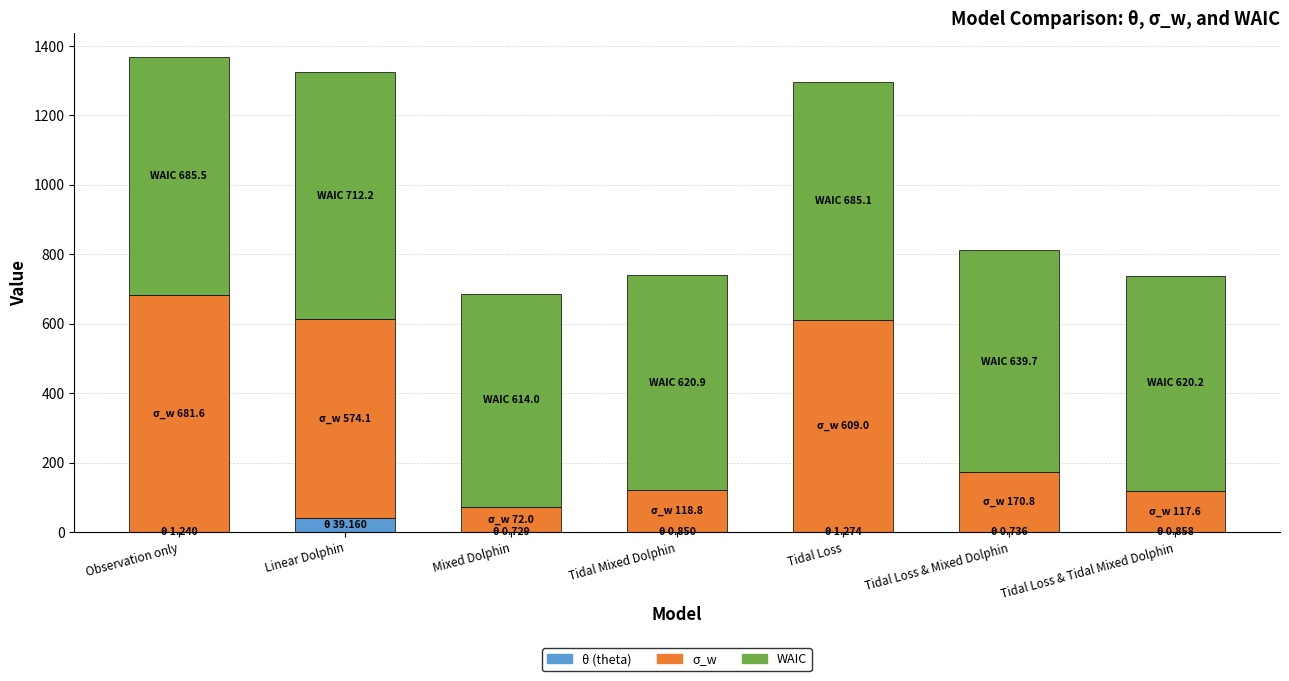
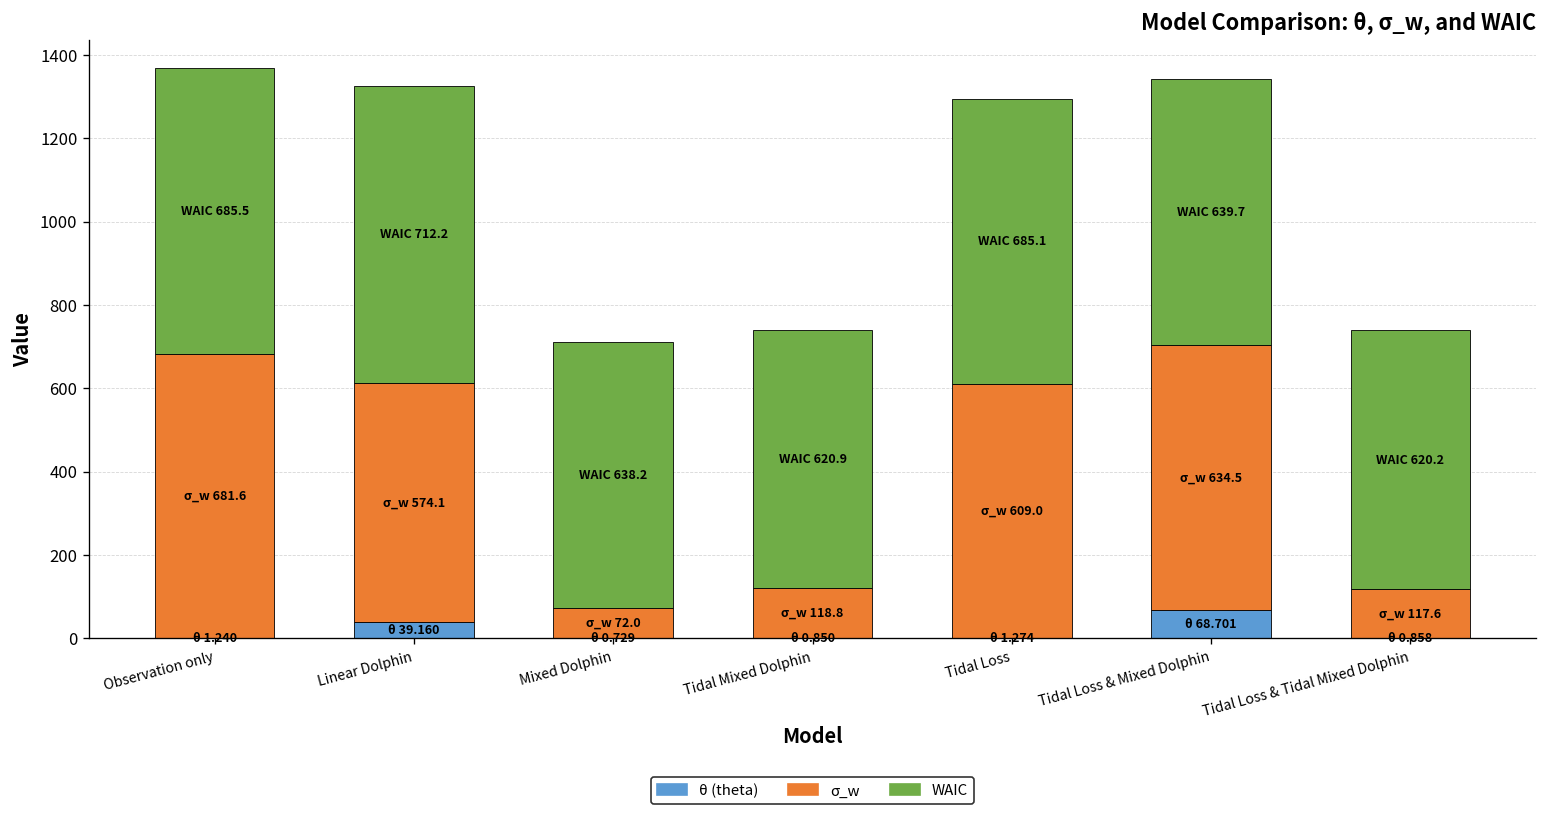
  {
    "θ (theta)": {
      "Observation only": 1.240,
      "Linear Dolphin": 39.160,
      "Mixed Dolphin": 0.729,
      "Tidal Mixed Dolphin": 0.850,
      "Tidal Loss": 1.274,
-     "Tidal Loss & Mixed Dolphin": 0.736,
+     "Tidal Loss & Mixed Dolphin": 68.701,
      "Tidal Loss & Tidal Mixed Dolphin": 0.858
    },
    "σ_w": {
      "Observation only": 681.6,
      "Linear Dolphin": 574.1,
      "Mixed Dolphin": 72.0,
      "Tidal Mixed Dolphin": 118.8,
      "Tidal Loss": 609.0,
-     "Tidal Loss & Mixed Dolphin": 170.8,
+     "Tidal Loss & Mixed Dolphin": 634.5,
      "Tidal Loss & Tidal Mixed Dolphin": 117.6
    },
    "WAIC": {
      "Observation only": 685.5,
      "Linear Dolphin": 712.2,
-     "Mixed Dolphin": 614.0,
+     "Mixed Dolphin": 638.2,
      "Tidal Mixed Dolphin": 620.9,
      "Tidal Loss": 685.1,
      "Tidal Loss & Mixed Dolphin": 639.7,
      "Tidal Loss & Tidal Mixed Dolphin": 620.2
    }
  }
